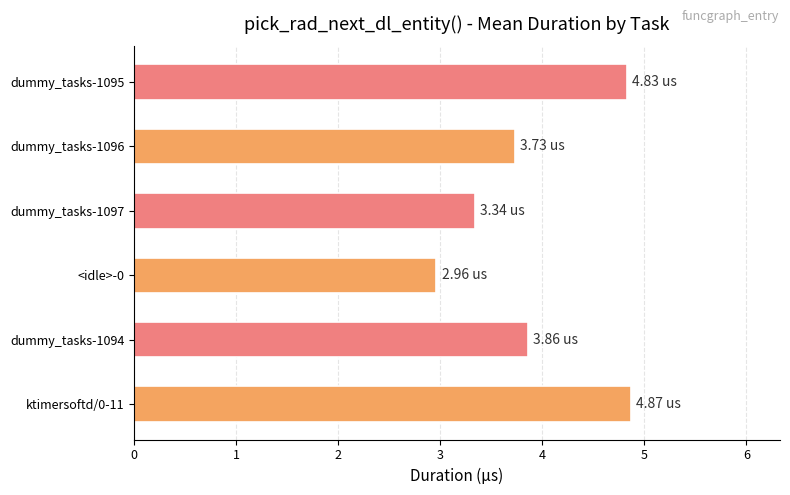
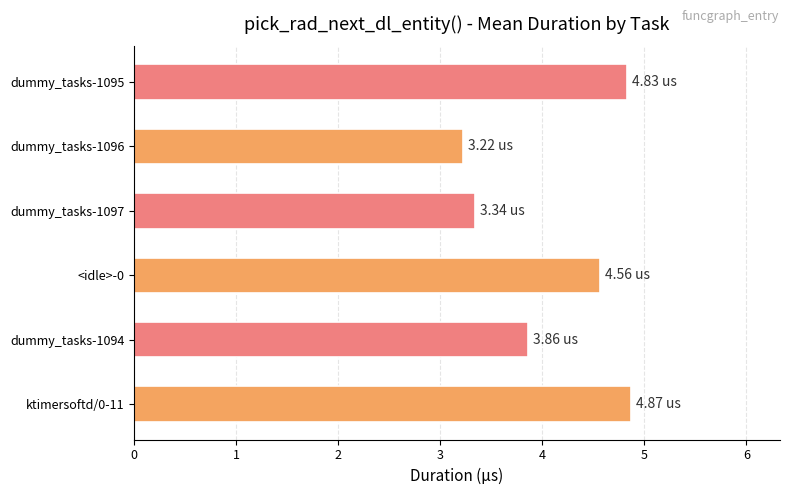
  {
    "dummy_tasks-1095": 4.83,
-   "dummy_tasks-1096": 3.73,
+   "dummy_tasks-1096": 3.22,
    "dummy_tasks-1097": 3.34,
-   "<idle>-0": 2.96,
+   "<idle>-0": 4.56,
    "dummy_tasks-1094": 3.86,
    "ktimersoftd/0-11": 4.87
  }
